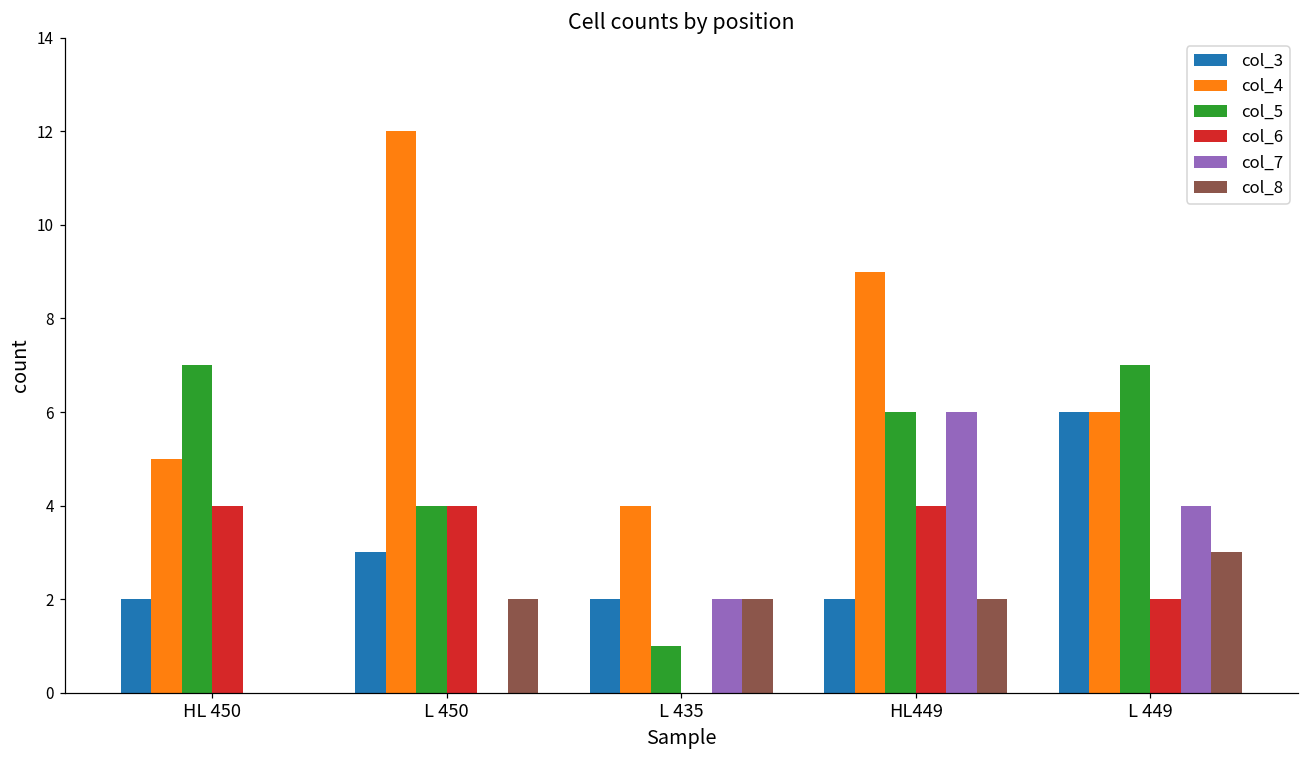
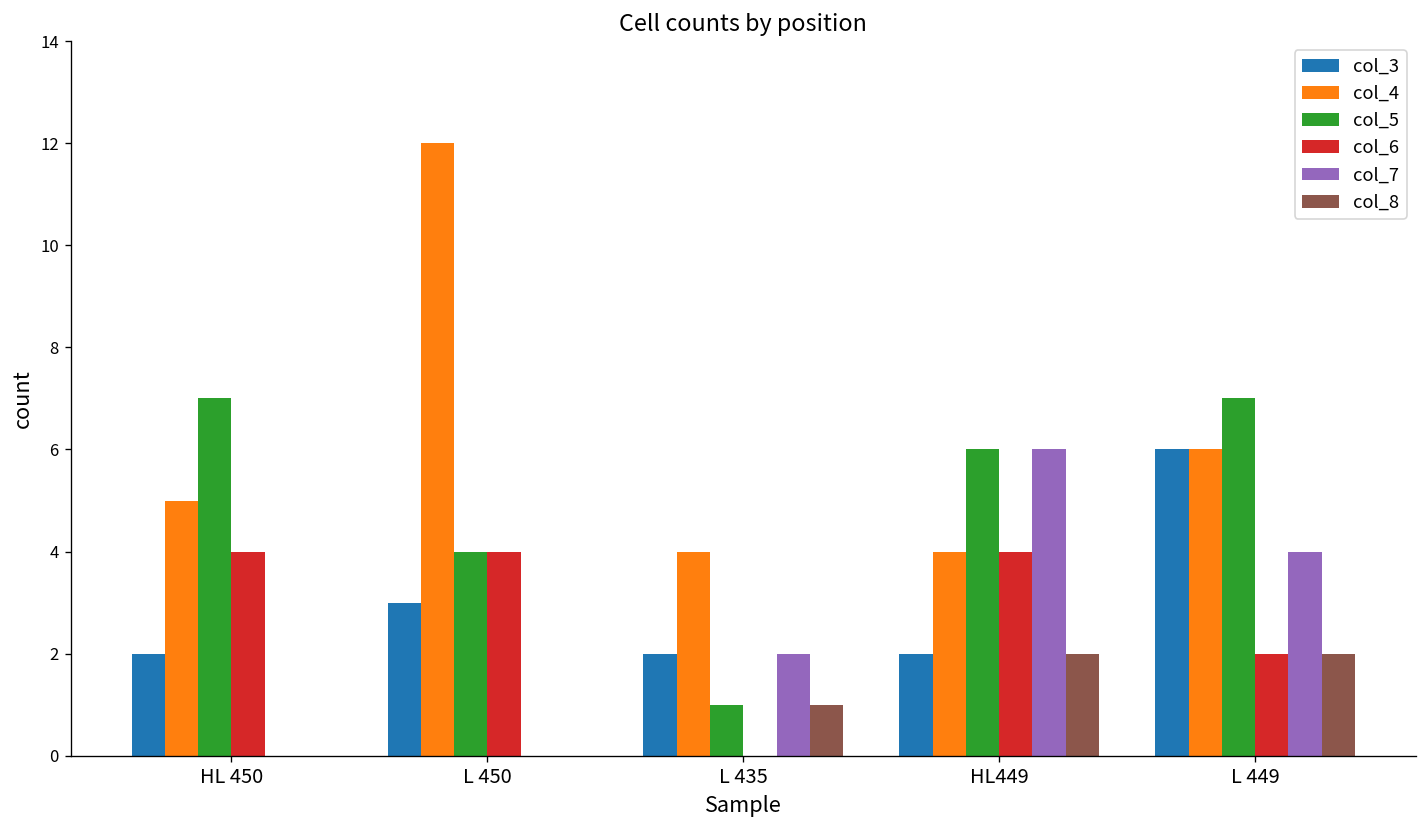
  {
    "col_3": {
      "HL 450": 2,
      "L 450": 3,
      "L 435": 2,
      "HL449": 2,
      "L 449": 6
    },
    "col_4": {
      "HL 450": 5,
      "L 450": 12,
      "L 435": 4,
-     "HL449": 9,
+     "HL449": 4,
      "L 449": 6
    },
    "col_5": {
      "HL 450": 7,
      "L 450": 4,
      "L 435": 1,
      "HL449": 6,
      "L 449": 7
    },
    "col_6": {
      "HL 450": 4,
      "L 450": 4,
      "L 435": 0,
      "HL449": 4,
      "L 449": 2
    },
    "col_7": {
      "HL 450": 0,
      "L 450": 0,
      "L 435": 2,
      "HL449": 6,
      "L 449": 4
    },
    "col_8": {
      "HL 450": 0,
-     "L 450": 2,
-     "L 435": 2,
+     "L 450": 0,
+     "L 435": 1,
      "HL449": 2,
-     "L 449": 3
+     "L 449": 2
    }
  }
